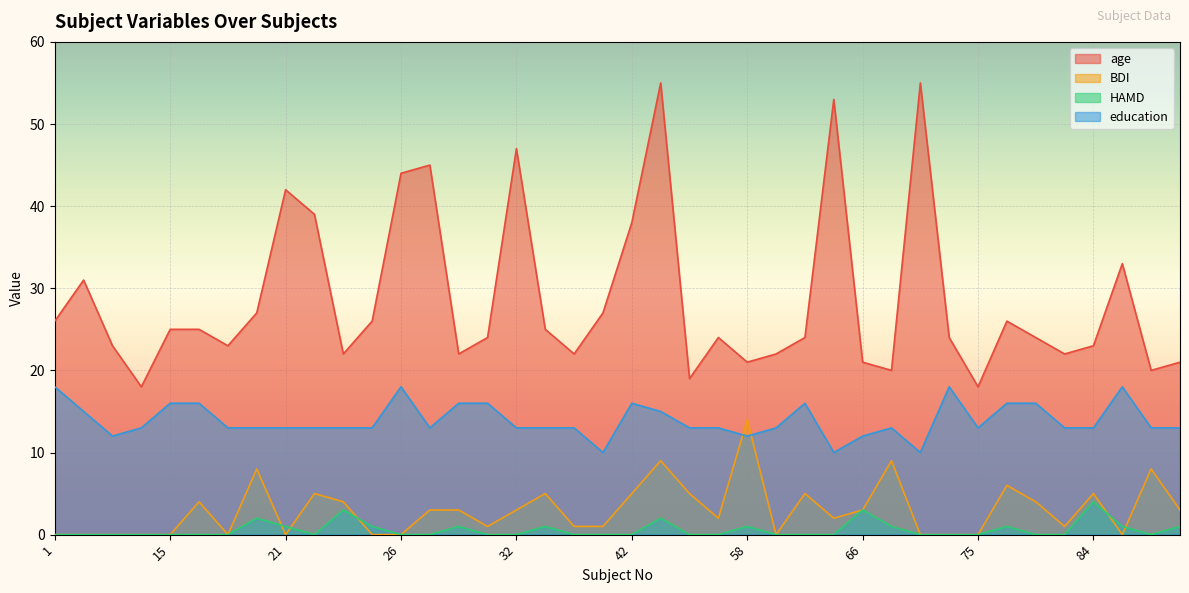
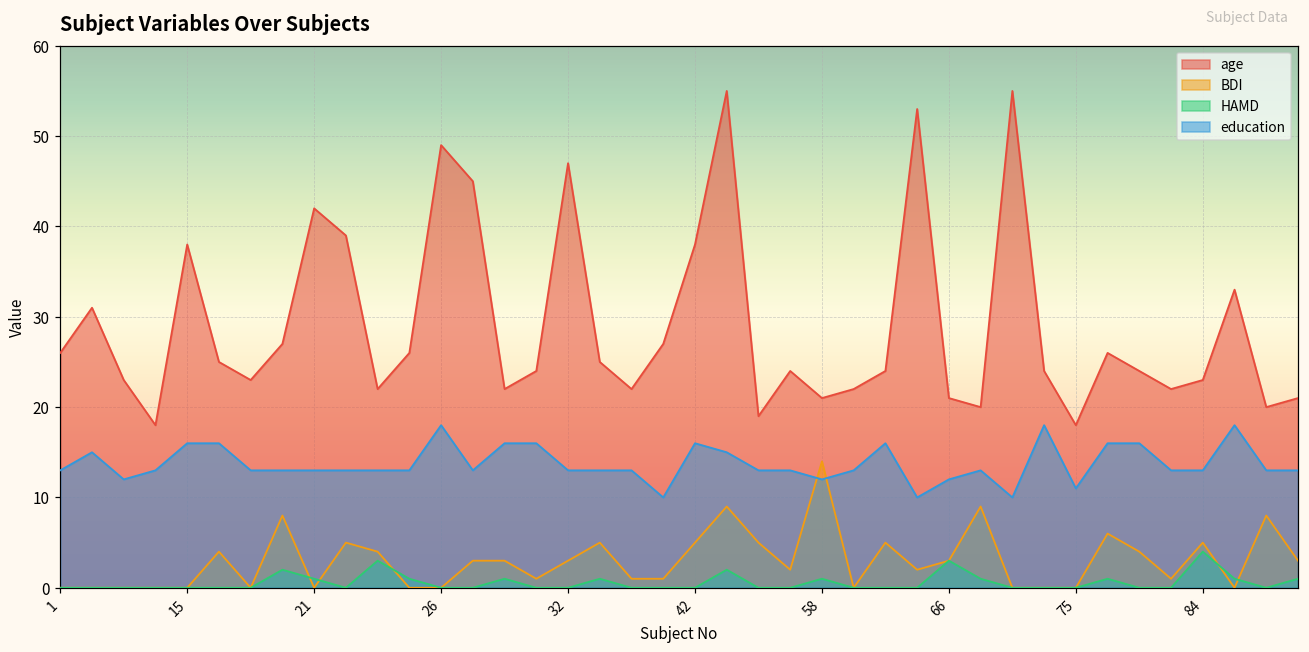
  {
    "age": {
      "1": 26,
-     "15": 25,
+     "15": 38,
      "21": 42,
-     "26": 44,
+     "26": 49,
      "32": 47,
      "42": 38,
      "58": 21,
      "66": 21,
      "75": 18,
      "84": 23
    },
    "BDI": {
      "21": 0,
      "32": 3,
      "42": 5,
      "58": 14,
      "84": 5
    },
    "HAMD": {
      "21": 1,
      "32": 0,
      "42": 0,
      "58": 1,
      "84": 4
    },
    "education": {
-     "1": 18,
+     "1": 13,
      "15": 16,
      "21": 13,
      "26": 18,
      "32": 13,
      "42": 16,
      "58": 12,
      "66": 12,
-     "75": 13,
+     "75": 11,
      "84": 13
    }
  }
